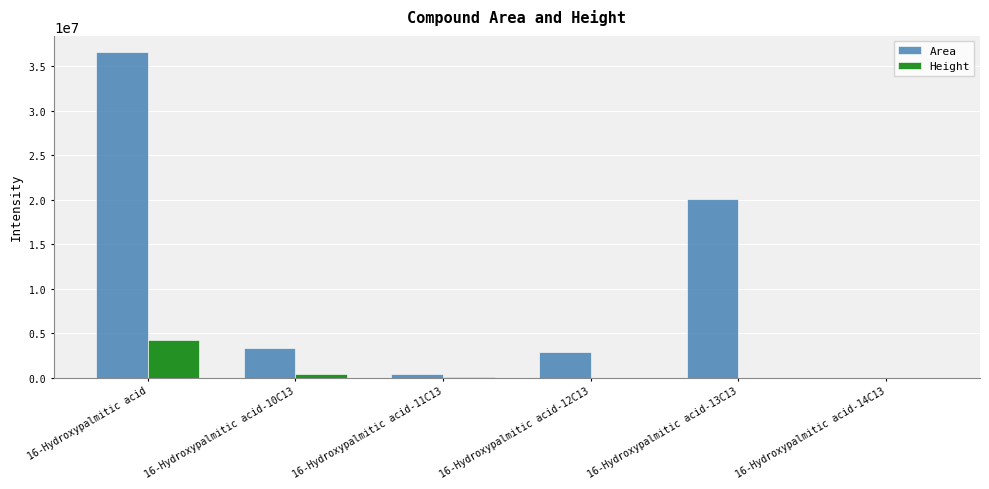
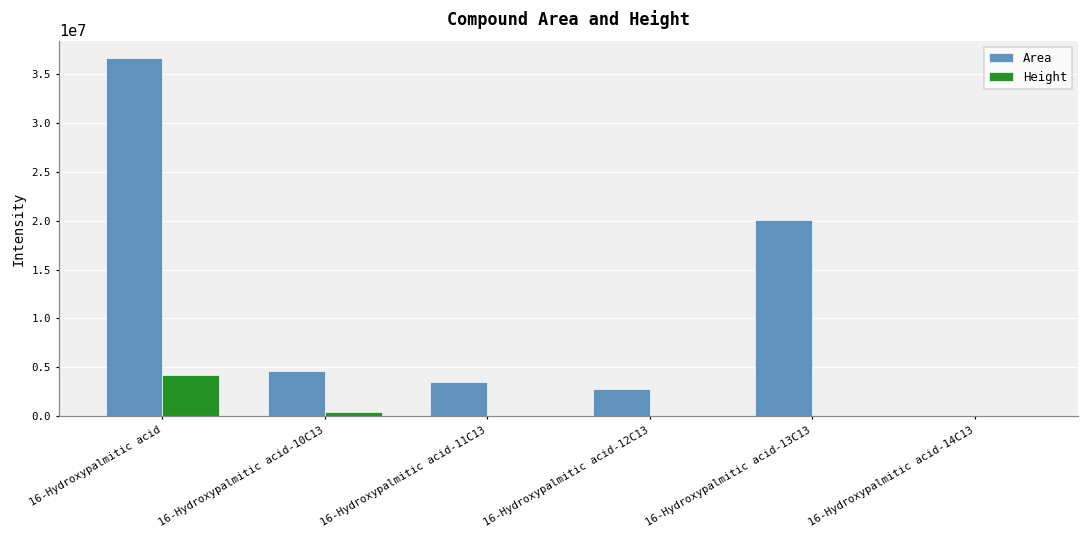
  {
    "Area": {
      "16-Hydroxypalmitic acid": 37000000,
-     "16-Hydroxypalmitic acid-10C13": 3000000,
-     "16-Hydroxypalmitic acid-11C13": 0,
+     "16-Hydroxypalmitic acid-10C13": 5000000,
+     "16-Hydroxypalmitic acid-11C13": 4000000,
      "16-Hydroxypalmitic acid-12C13": 3000000,
      "16-Hydroxypalmitic acid-13C13": 20000000,
      "16-Hydroxypalmitic acid-14C13": 0
    },
    "Height": {
      "16-Hydroxypalmitic acid": 4000000,
      "16-Hydroxypalmitic acid-10C13": 0,
      "16-Hydroxypalmitic acid-12C13": 0,
      "16-Hydroxypalmitic acid-13C13": 0,
      "16-Hydroxypalmitic acid-14C13": 0
    }
  }
